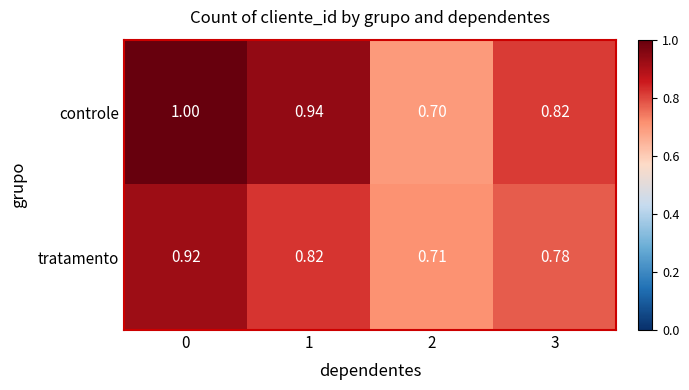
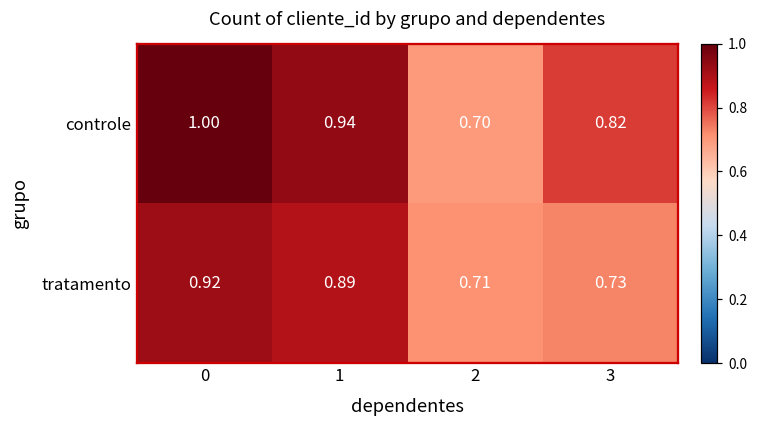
  {
    "controle": {
      "0": 1.00,
      "1": 0.94,
      "2": 0.70,
      "3": 0.82
    },
    "tratamento": {
      "0": 0.92,
-     "1": 0.82,
+     "1": 0.89,
      "2": 0.71,
-     "3": 0.78
+     "3": 0.73
    }
  }
